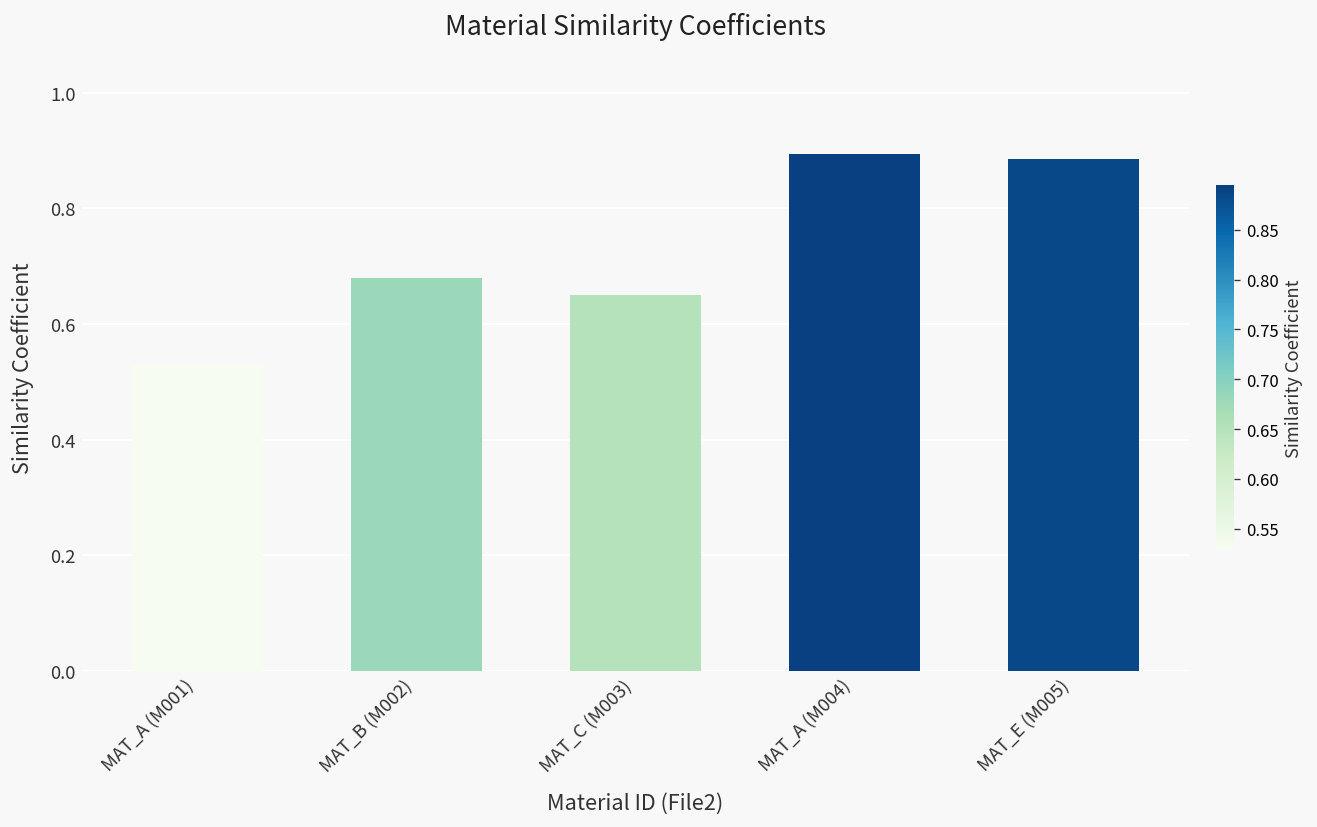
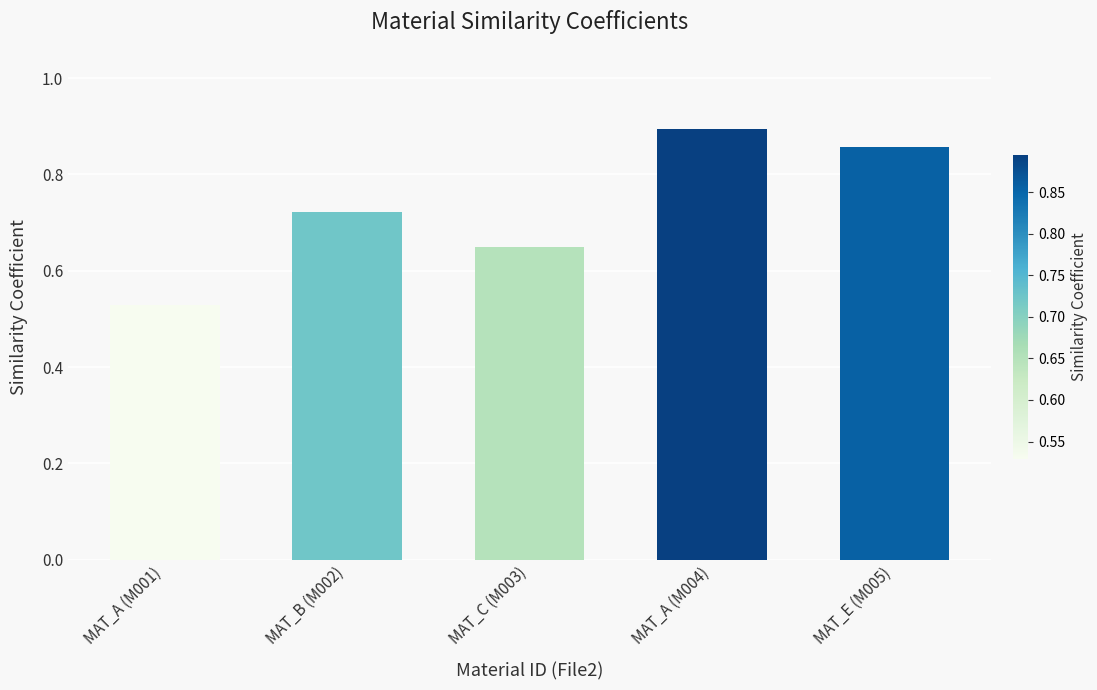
  {
    "MAT_A (M001)": 0.53,
-   "MAT_B (M002)": 0.68,
+   "MAT_B (M002)": 0.72,
    "MAT_C (M003)": 0.65,
    "MAT_A (M004)": 0.89,
-   "MAT_E (M005)": 0.89
+   "MAT_E (M005)": 0.86
  }
